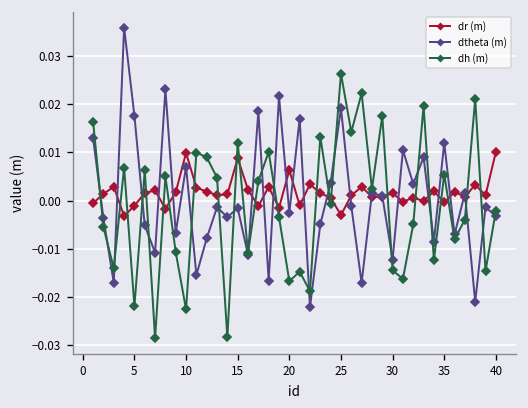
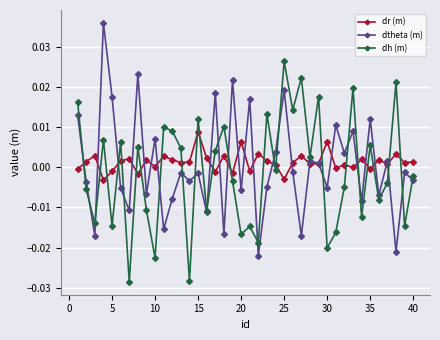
  {
    "dr (m)": {
      "5": -0.001,
-     "10": 0.010,
+     "10": 0.000,
      "15": 0.009,
      "20": 0.006,
      "25": -0.003,
-     "30": 0.002,
+     "30": 0.006,
      "35": 0.000,
-     "40": 0.010
+     "40": 0.001
    },
    "dtheta (m)": {
      "5": 0.018,
      "10": 0.007,
      "15": -0.002,
-     "20": -0.002,
+     "20": -0.006,
      "25": 0.019,
-     "30": -0.012,
+     "30": -0.005,
      "35": 0.012,
      "40": -0.003
    },
    "dh (m)": {
-     "5": -0.022,
+     "5": -0.015,
      "10": -0.023,
      "15": 0.012,
      "20": -0.017,
      "25": 0.026,
-     "30": -0.014,
+     "30": -0.020,
      "35": 0.005,
      "40": -0.002
    }
  }
